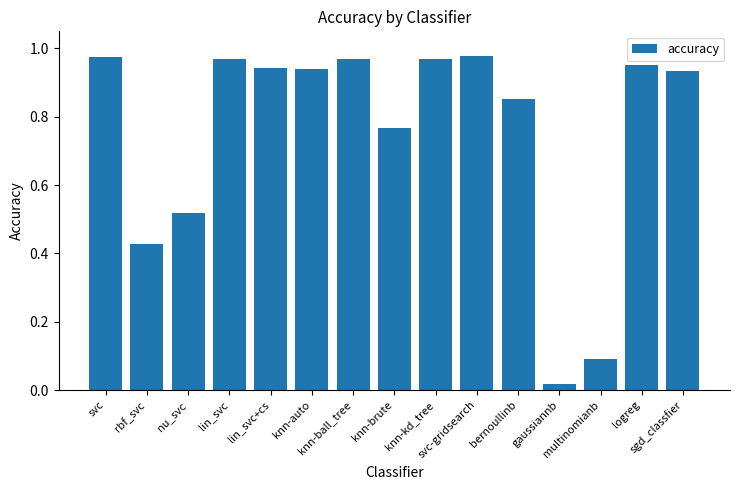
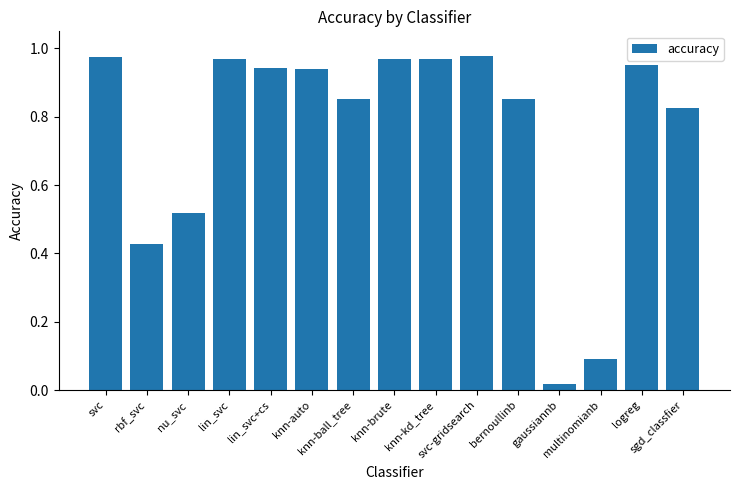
  {
    "svc": 0.97,
    "rbf_svc": 0.43,
    "nu_svc": 0.52,
    "lin_svc": 0.97,
    "lin_svc+cs": 0.94,
    "knn-auto": 0.94,
-   "knn-ball_tree": 0.97,
-   "knn-brute": 0.77,
+   "knn-ball_tree": 0.85,
+   "knn-brute": 0.97,
    "knn-kd_tree": 0.97,
    "svc-gridsearch": 0.98,
    "bernoullinb": 0.85,
    "gaussiannb": 0.02,
    "multinomianb": 0.09,
    "logreg": 0.95,
-   "sgd_classfier": 0.93
+   "sgd_classfier": 0.83
  }
